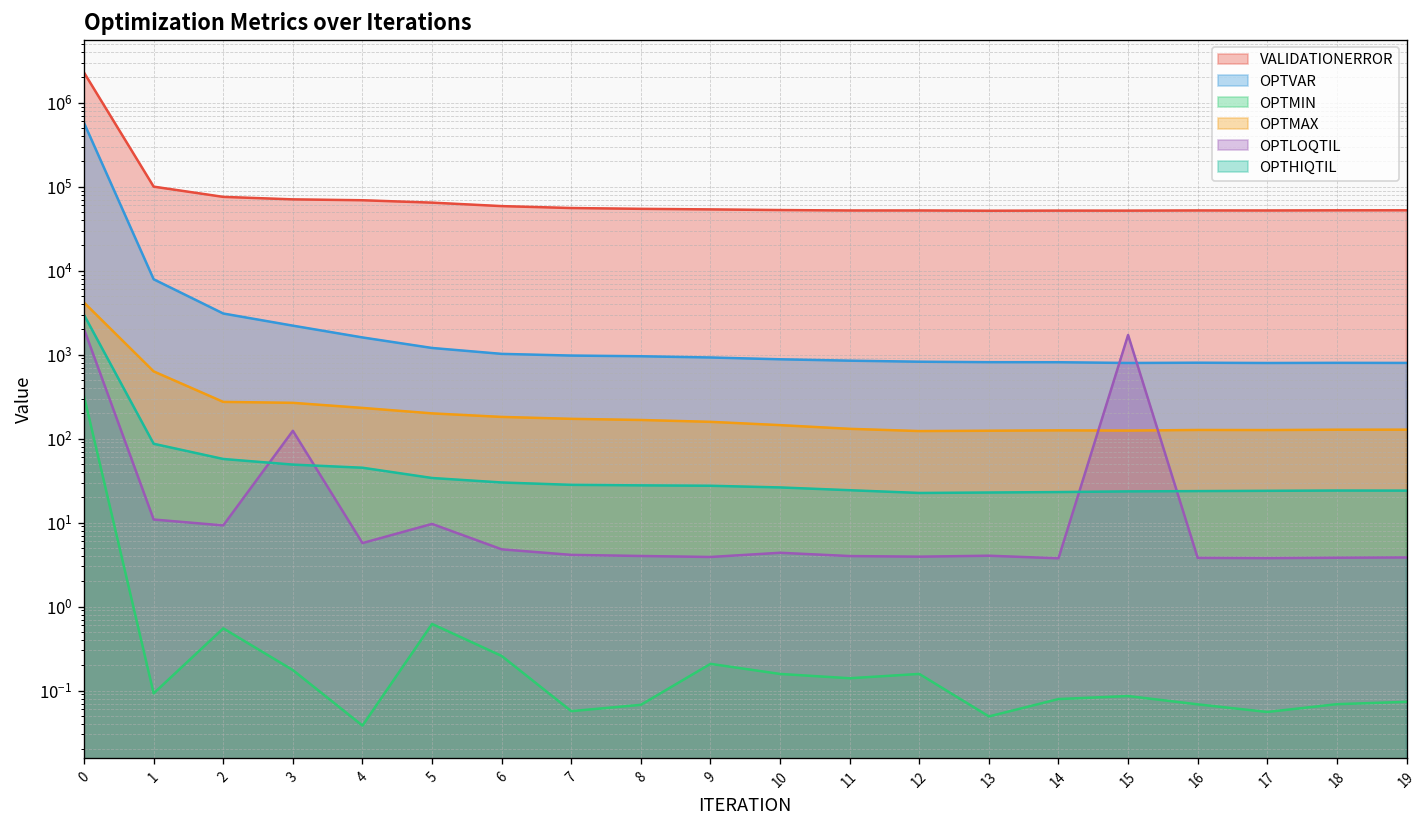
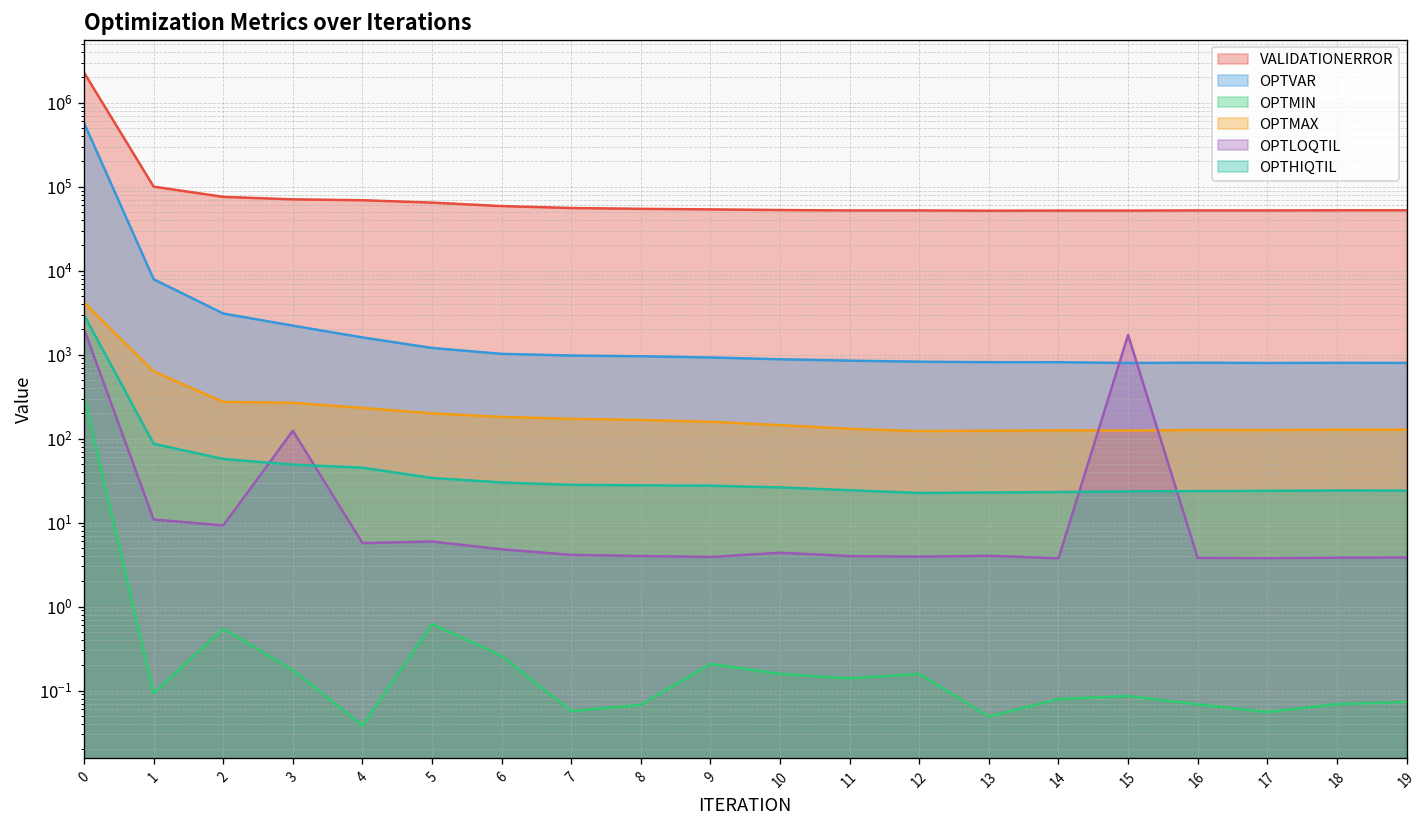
  {
    "OPTLOQTIL": {
      "0": 2000,
      "1": 11,
      "2": 9,
      "3": 120,
      "4": 6,
-     "5": 10,
+     "5": 6,
      "6": 5,
      "7": 4,
      "8": 4,
      "9": 4,
      "10": 4,
      "11": 4,
      "12": 4,
      "13": 4,
      "14": 4,
      "15": 1700,
      "16": 4,
      "17": 4,
      "18": 4,
      "19": 4
    }
  }
